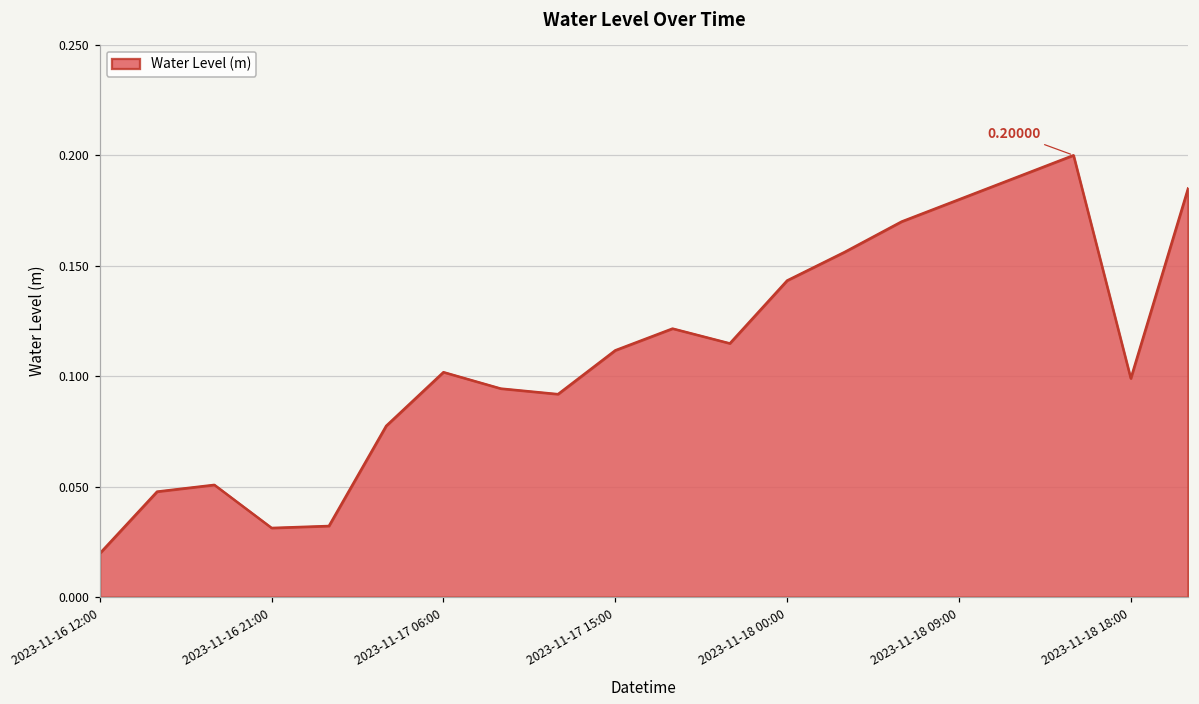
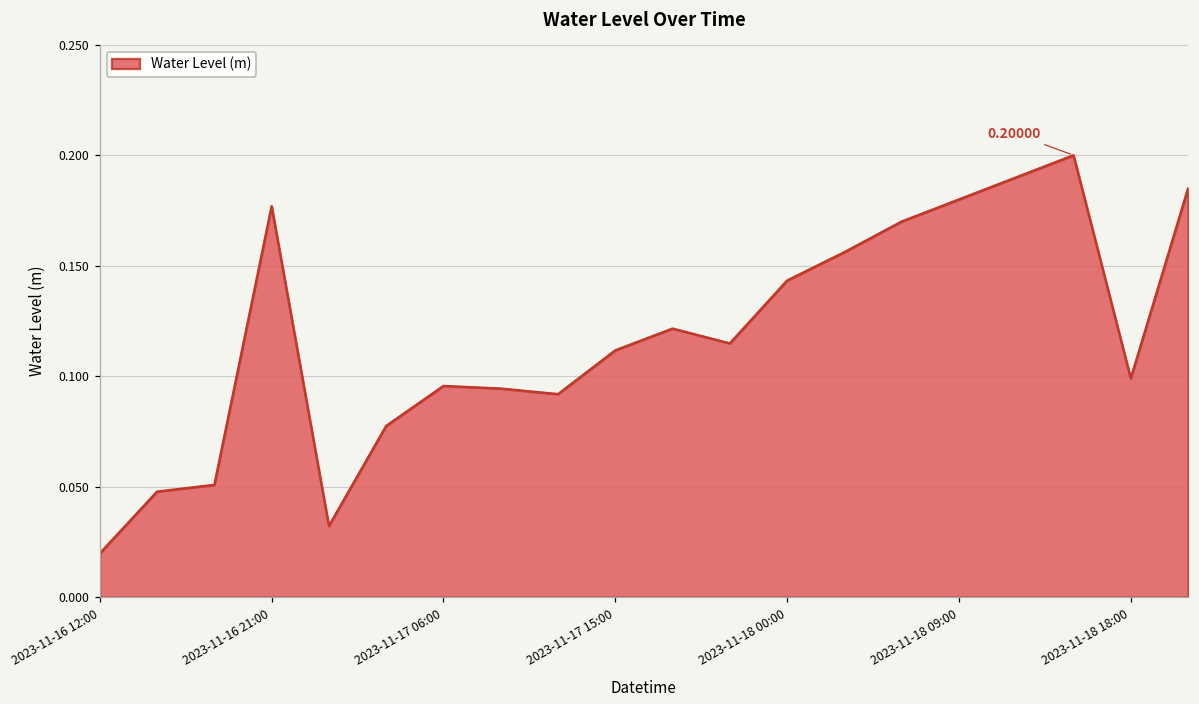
  {
    "2023-11-16 12:00": 0.020,
-   "2023-11-16 21:00": 0.031,
-   "2023-11-17 06:00": 0.102,
+   "2023-11-16 21:00": 0.177,
+   "2023-11-17 06:00": 0.096,
    "2023-11-17 15:00": 0.112,
    "2023-11-18 00:00": 0.143,
    "2023-11-18 09:00": 0.180,
    "2023-11-18 18:00": 0.099
  }
